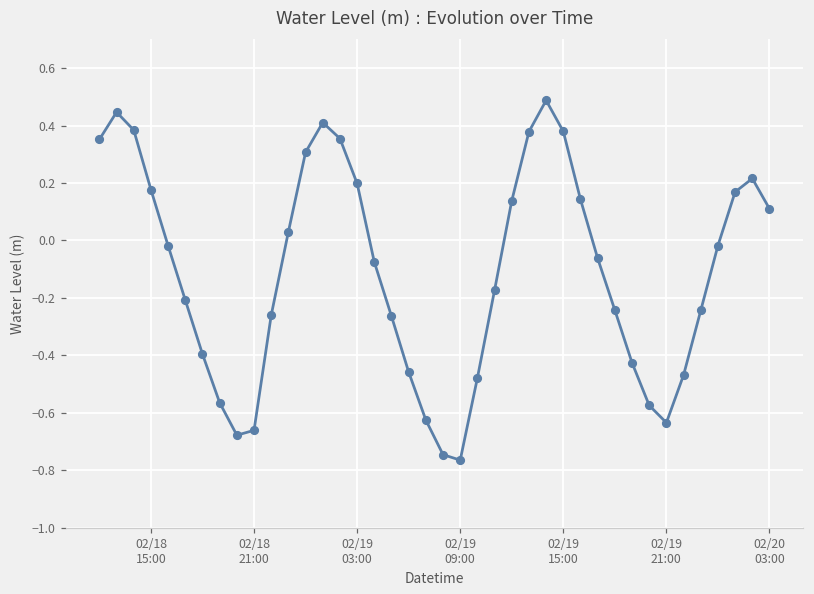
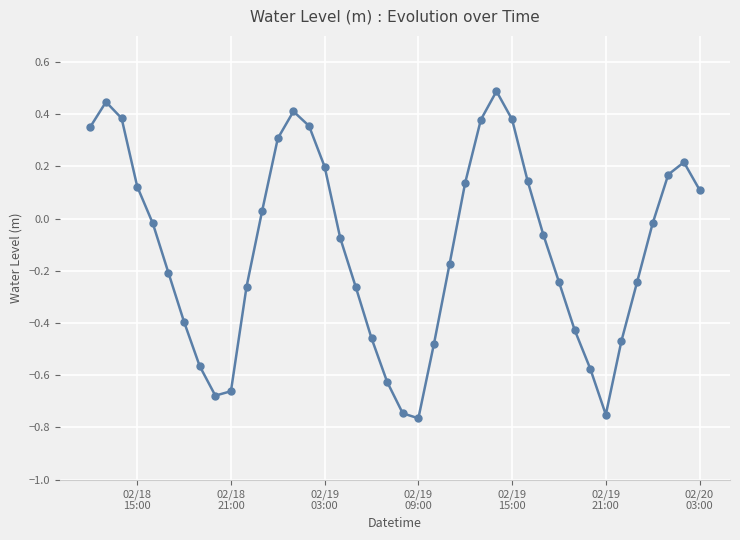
  {
-   "02/18 15:00": 0.18,
+   "02/18 15:00": 0.12,
    "02/18 21:00": -0.66,
    "02/19 03:00": 0.20,
    "02/19 09:00": -0.77,
    "02/19 15:00": 0.38,
-   "02/19 21:00": -0.63,
+   "02/19 21:00": -0.75,
    "02/20 03:00": 0.11
  }
